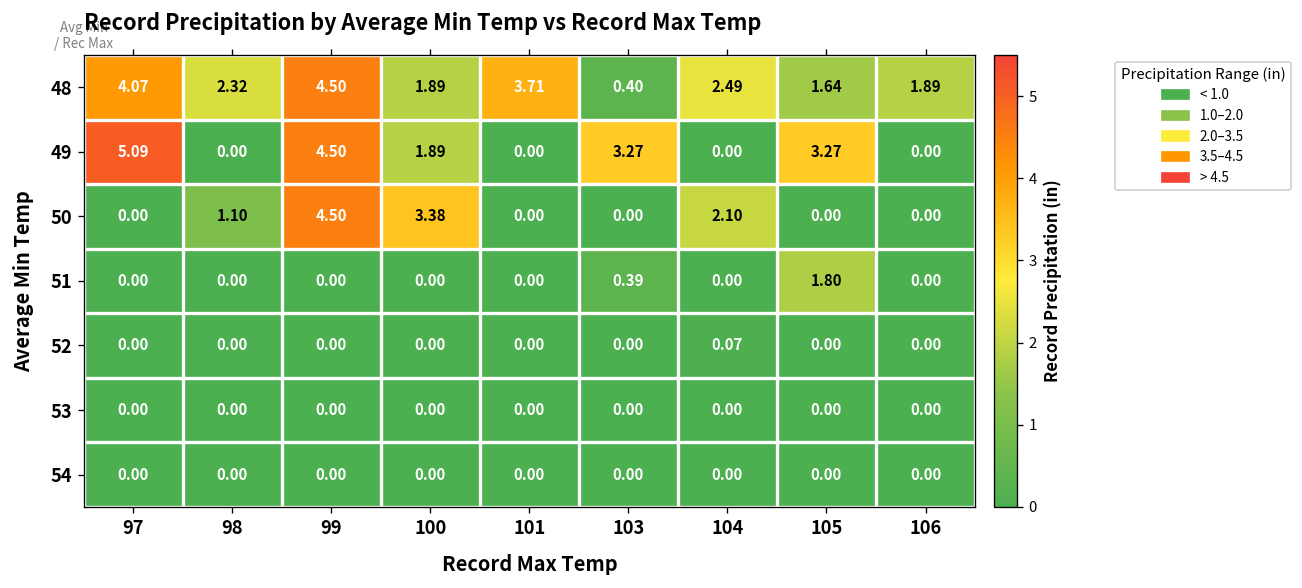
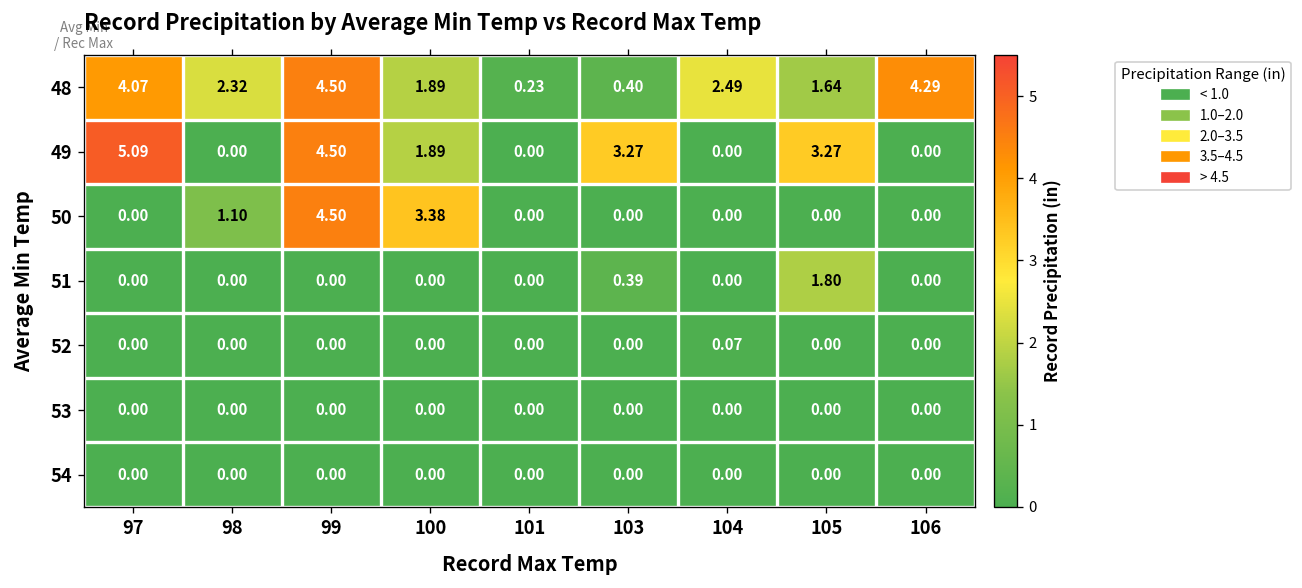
  {
    "48": {
      "97": 4.07,
      "98": 2.32,
      "99": 4.50,
      "100": 1.89,
-     "101": 3.71,
+     "101": 0.23,
      "103": 0.40,
      "104": 2.49,
      "105": 1.64,
-     "106": 1.89
+     "106": 4.29
    },
    "49": {
      "97": 5.09,
      "98": 0.00,
      "99": 4.50,
      "100": 1.89,
      "101": 0.00,
      "103": 3.27,
      "104": 0.00,
      "105": 3.27,
      "106": 0.00
    },
    "50": {
      "97": 0.00,
      "98": 1.10,
      "99": 4.50,
      "100": 3.38,
      "101": 0.00,
      "103": 0.00,
-     "104": 2.10,
+     "104": 0.00,
      "105": 0.00,
      "106": 0.00
    },
    "51": {
      "97": 0.00,
      "98": 0.00,
      "99": 0.00,
      "100": 0.00,
      "101": 0.00,
      "103": 0.39,
      "104": 0.00,
      "105": 1.80,
      "106": 0.00
    },
    "52": {
      "97": 0.00,
      "98": 0.00,
      "99": 0.00,
      "100": 0.00,
      "101": 0.00,
      "103": 0.00,
      "104": 0.07,
      "105": 0.00,
      "106": 0.00
    },
    "53": {
      "97": 0.00,
      "98": 0.00,
      "99": 0.00,
      "100": 0.00,
      "101": 0.00,
      "103": 0.00,
      "104": 0.00,
      "105": 0.00,
      "106": 0.00
    },
    "54": {
      "97": 0.00,
      "98": 0.00,
      "99": 0.00,
      "100": 0.00,
      "101": 0.00,
      "103": 0.00,
      "104": 0.00,
      "105": 0.00,
      "106": 0.00
    }
  }
